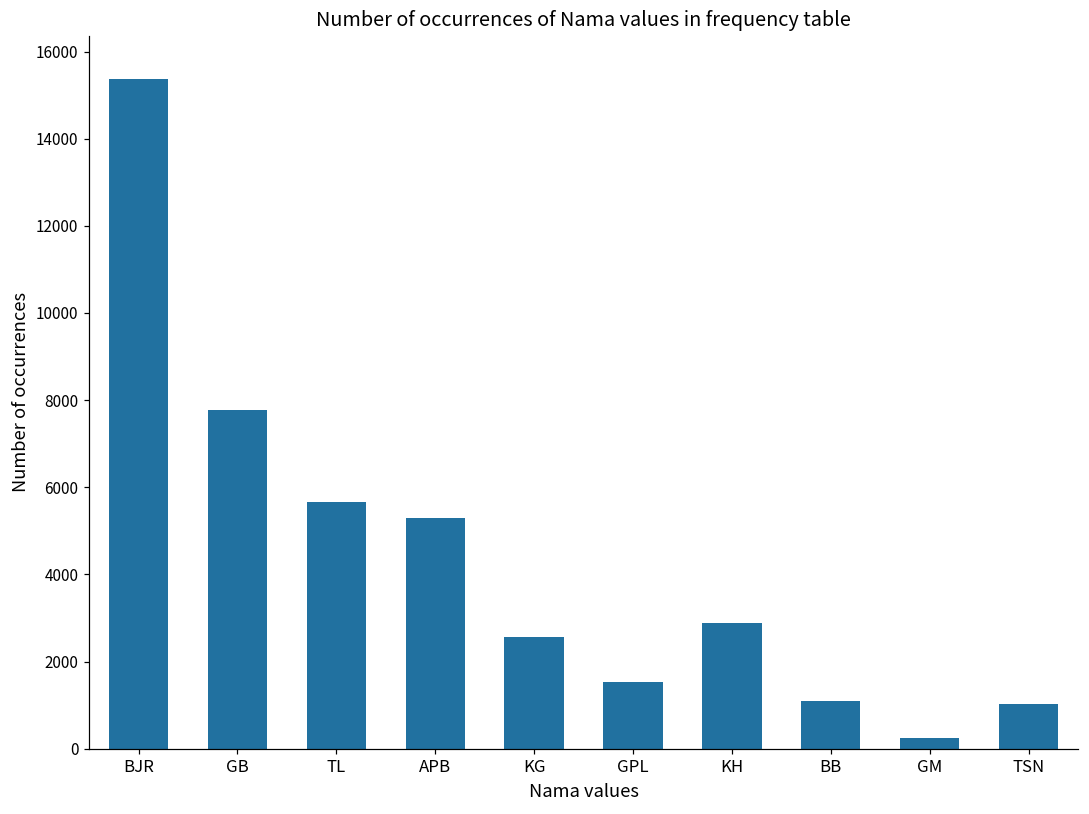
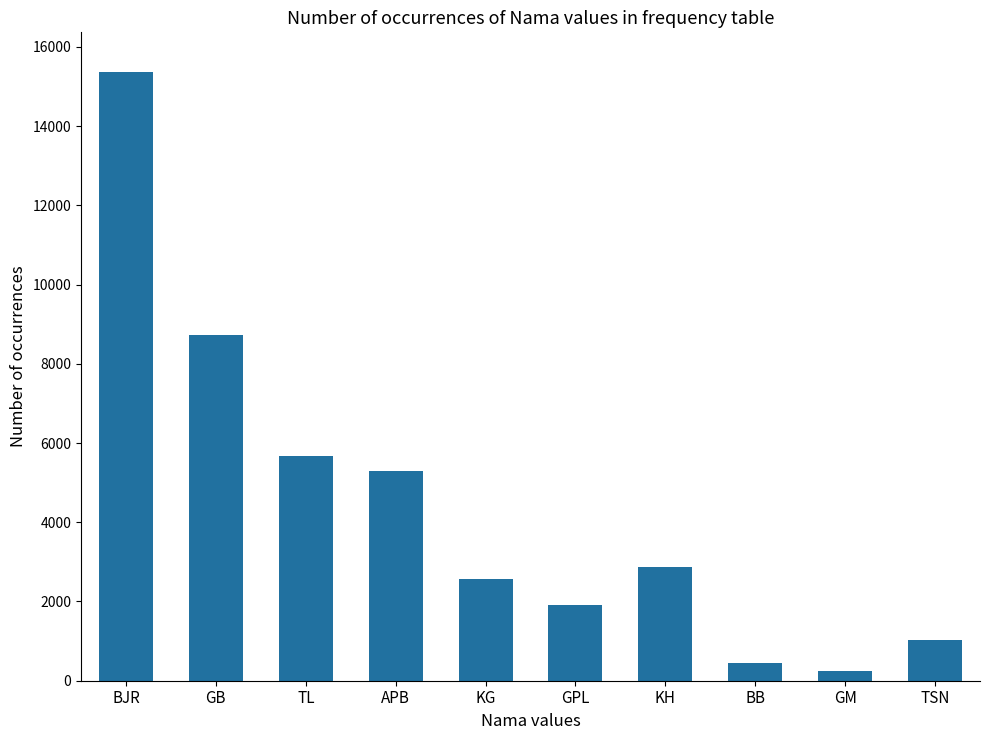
  {
    "BJR": 15400,
-   "GB": 7800,
+   "GB": 8700,
    "TL": 5700,
    "APB": 5300,
    "KG": 2600,
-   "GPL": 1500,
+   "GPL": 1900,
    "KH": 2900,
-   "BB": 1100,
+   "BB": 400,
    "GM": 200,
    "TSN": 1000
  }
